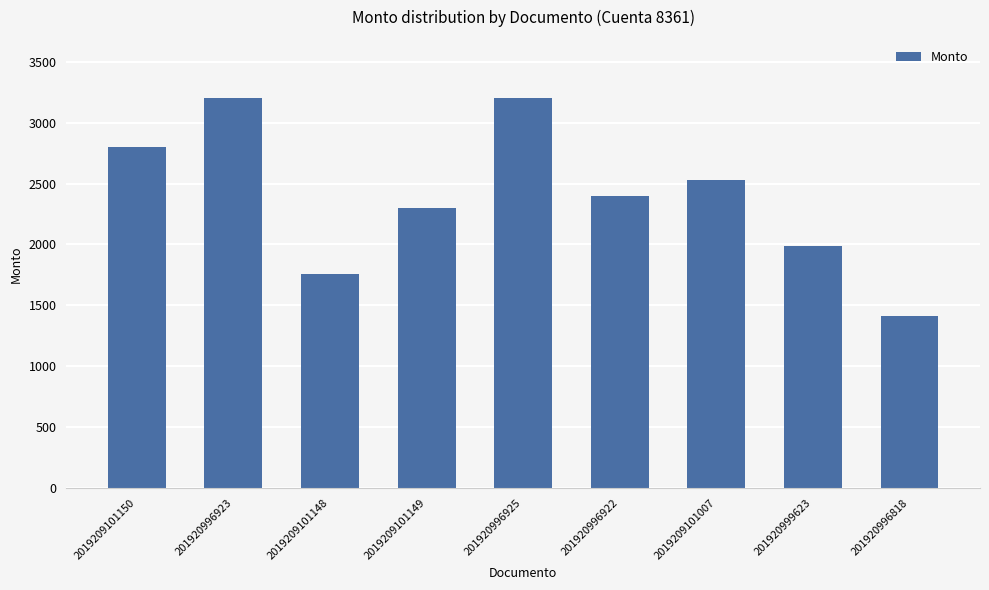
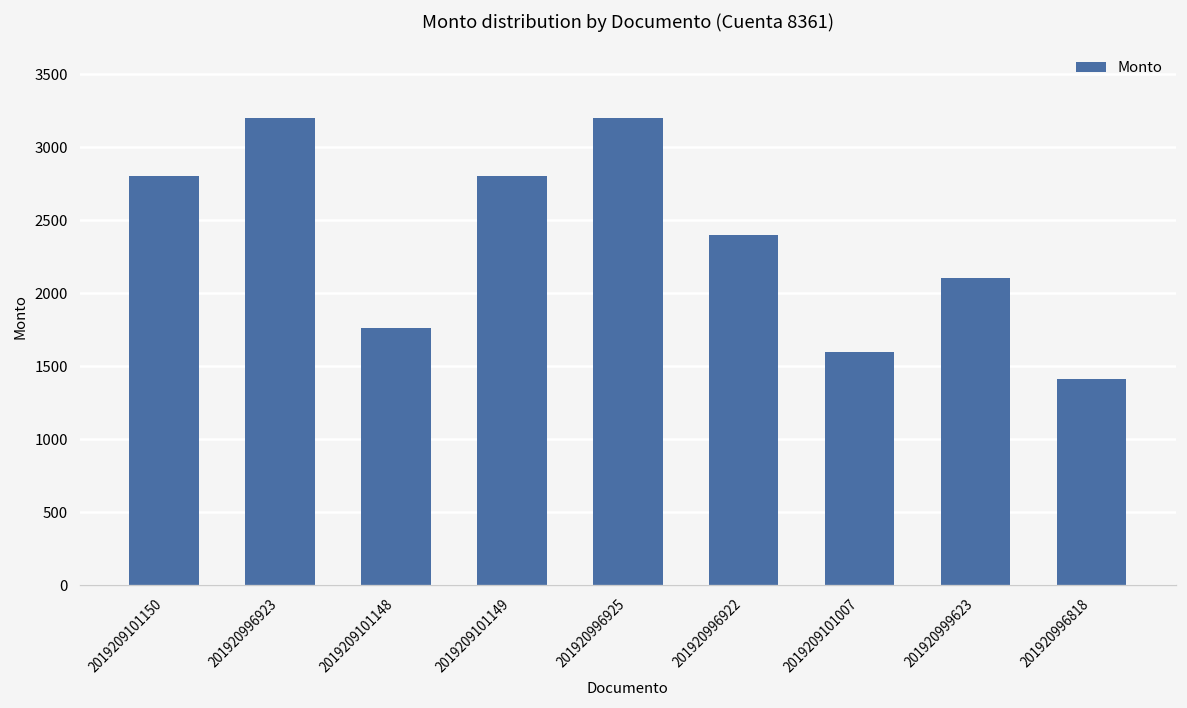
  {
    "2019209101150": 2800,
    "201920996923": 3200,
    "2019209101148": 1760,
-   "2019209101149": 2300,
+   "2019209101149": 2800,
    "201920996925": 3200,
    "201920996922": 2400,
-   "2019209101007": 2530,
-   "201920999623": 1990,
+   "2019209101007": 1600,
+   "201920999623": 2100,
    "201920996818": 1410
  }
